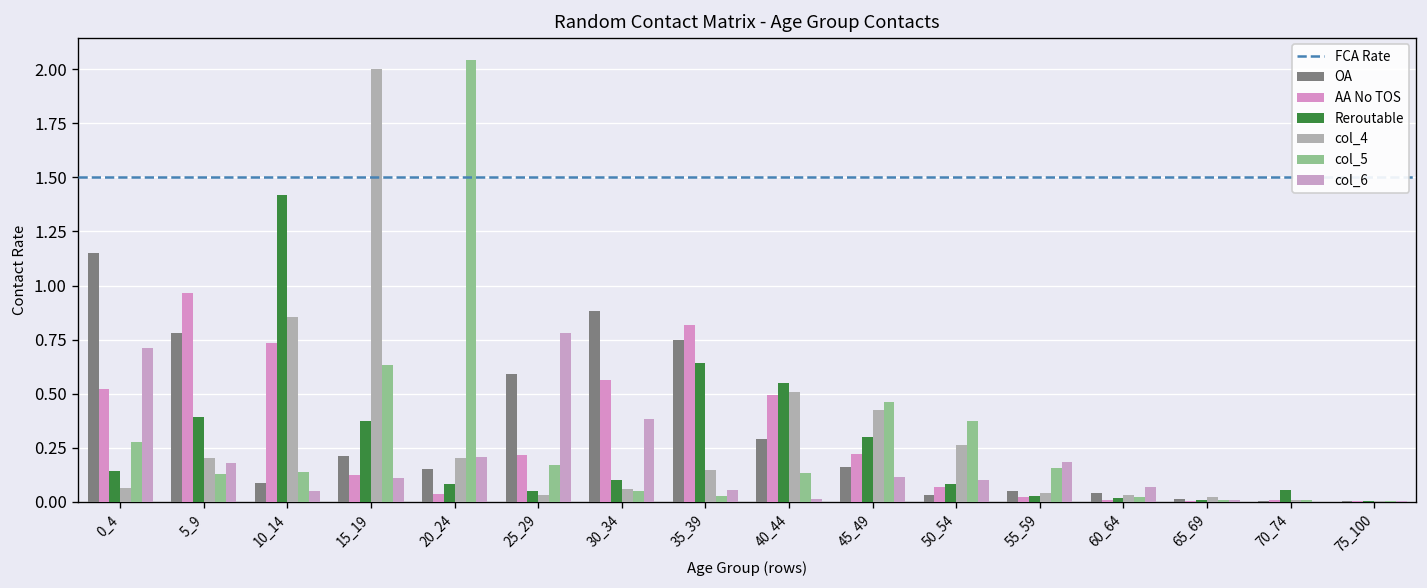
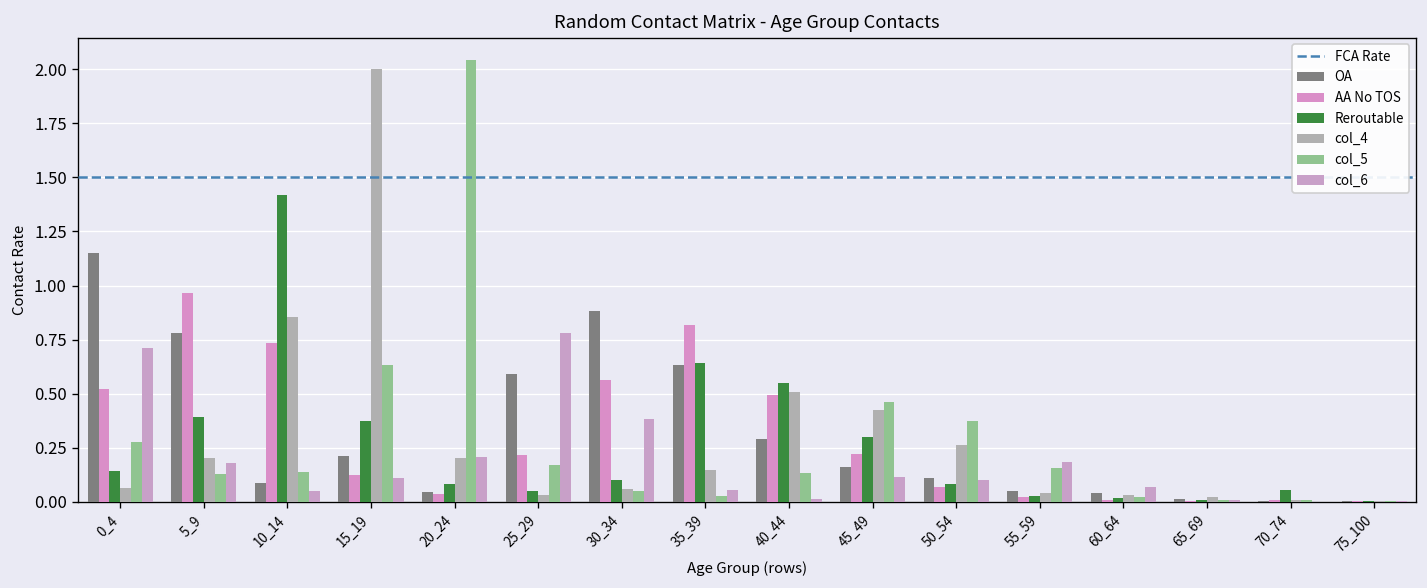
  {
    "OA": {
      "0_4": 1.15,
      "5_9": 0.78,
      "10_14": 0.09,
      "15_19": 0.21,
-     "20_24": 0.15,
+     "20_24": 0.05,
      "25_29": 0.59,
      "30_34": 0.88,
-     "35_39": 0.75,
+     "35_39": 0.63,
      "40_44": 0.29,
      "45_49": 0.16,
-     "50_54": 0.03,
+     "50_54": 0.11,
      "55_59": 0.05,
      "60_64": 0.04
    },
    "Reroutable": {
      "0_4": 0.15,
      "5_9": 0.39,
      "10_14": 1.42,
      "15_19": 0.37,
      "20_24": 0.08,
      "25_29": 0.05,
      "30_34": 0.10,
      "35_39": 0.64,
      "40_44": 0.55,
      "45_49": 0.30,
      "50_54": 0.08,
      "55_59": 0.03,
      "60_64": 0.02,
      "70_74": 0.06
    }
  }
